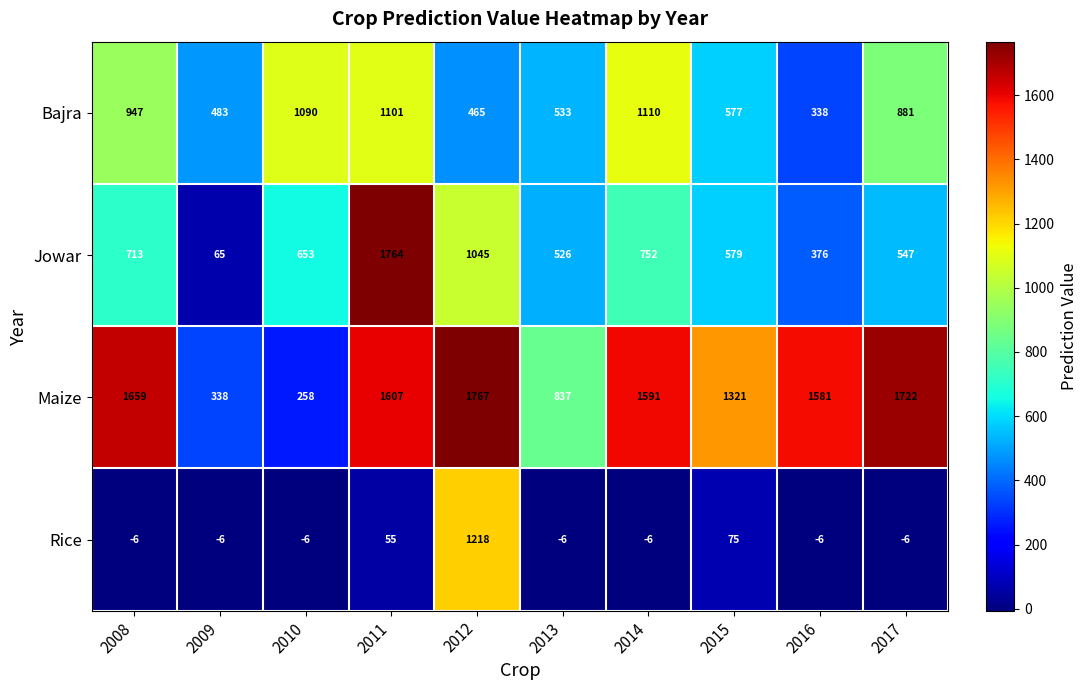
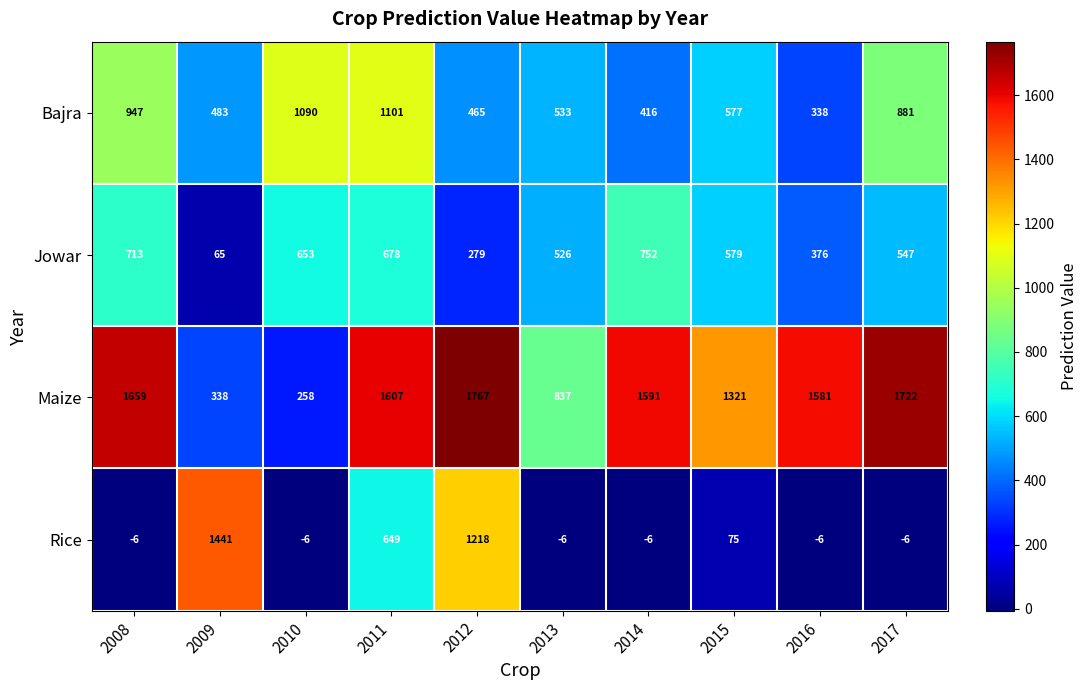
  {
    "Bajra": {
      "2008": 947,
      "2009": 483,
      "2010": 1090,
      "2011": 1101,
      "2012": 465,
      "2013": 533,
-     "2014": 1110,
+     "2014": 416,
      "2015": 577,
      "2016": 338,
      "2017": 881
    },
    "Jowar": {
      "2008": 713,
      "2009": 65,
      "2010": 653,
-     "2011": 1764,
-     "2012": 1045,
+     "2011": 678,
+     "2012": 279,
      "2013": 526,
      "2014": 752,
      "2015": 579,
      "2016": 376,
      "2017": 547
    },
    "Maize": {
      "2008": 1659,
      "2009": 338,
      "2010": 258,
      "2011": 1607,
      "2012": 1767,
      "2013": 837,
      "2014": 1591,
      "2015": 1321,
      "2016": 1581,
      "2017": 1722
    },
    "Rice": {
      "2008": -6,
-     "2009": -6,
+     "2009": 1441,
      "2010": -6,
-     "2011": 55,
+     "2011": 649,
      "2012": 1218,
      "2013": -6,
      "2014": -6,
      "2015": 75,
      "2016": -6,
      "2017": -6
    }
  }
